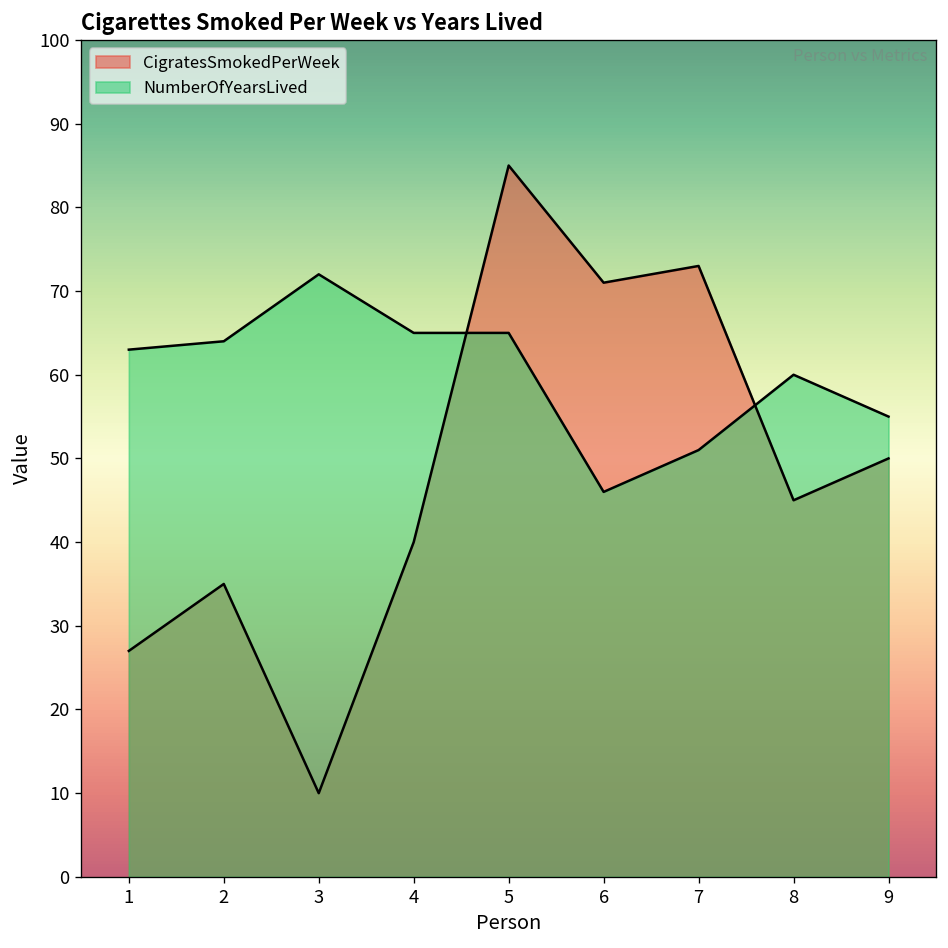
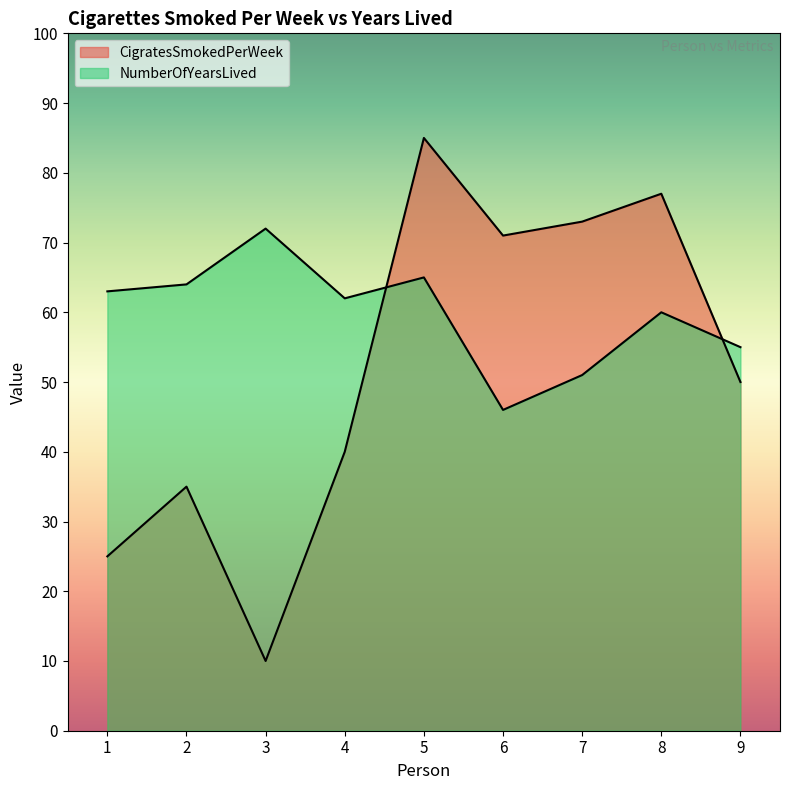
  {
    "CigratesSmokedPerWeek": {
-     "1": 27,
+     "1": 25,
      "2": 35,
      "3": 10,
      "4": 40,
      "5": 85,
      "6": 71,
      "7": 73,
-     "8": 45,
+     "8": 77,
      "9": 50
    },
    "NumberOfYearsLived": {
      "1": 63,
      "2": 64,
      "3": 72,
-     "4": 65,
+     "4": 62,
      "5": 65,
      "6": 46,
      "7": 51,
      "8": 60,
      "9": 55
    }
  }
